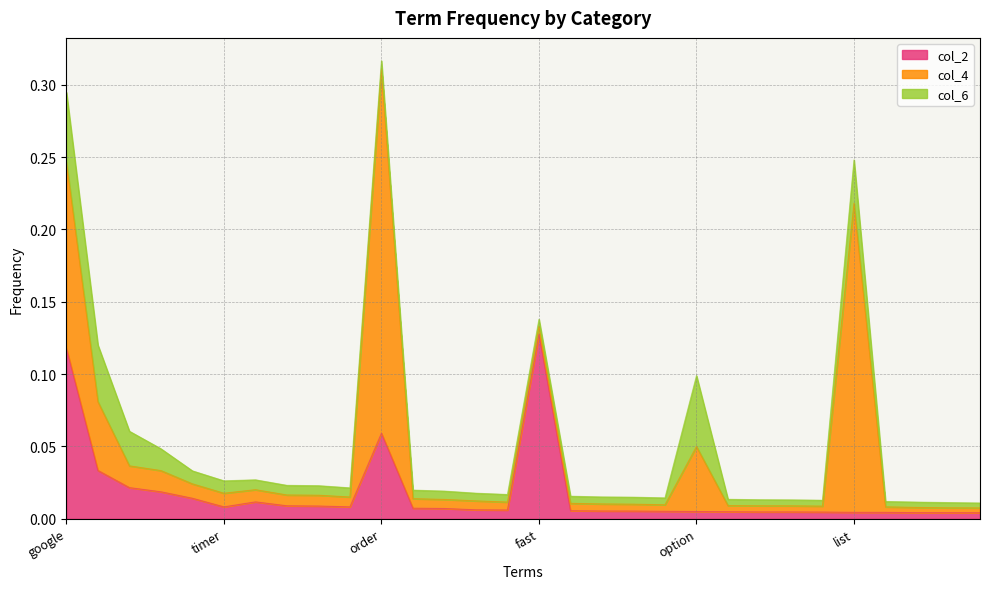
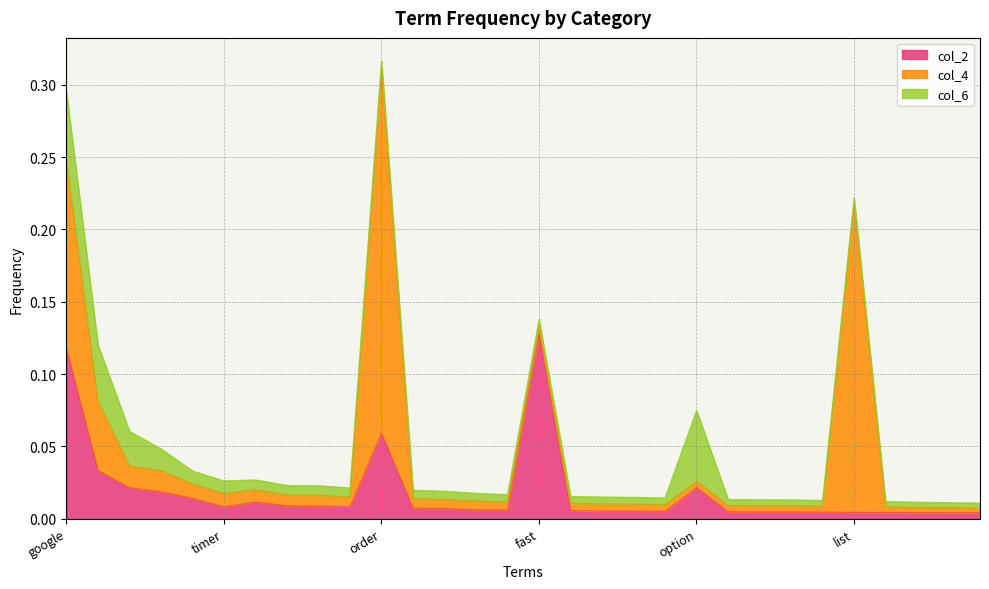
  {
    "col_2": {
      "google": 0.118,
      "timer": 0.008,
      "order": 0.059,
      "fast": 0.128,
-     "option": 0.005,
+     "option": 0.022,
      "list": 0.004
    },
    "col_4": {
      "google": 0.129,
      "timer": 0.009,
      "order": 0.251,
      "fast": 0.005,
-     "option": 0.045,
+     "option": 0.004,
      "list": 0.214
    },
    "col_6": {
      "google": 0.048,
      "timer": 0.009,
      "order": 0.006,
      "fast": 0.005,
      "option": 0.049,
-     "list": 0.030
+     "list": 0.004
    }
  }
